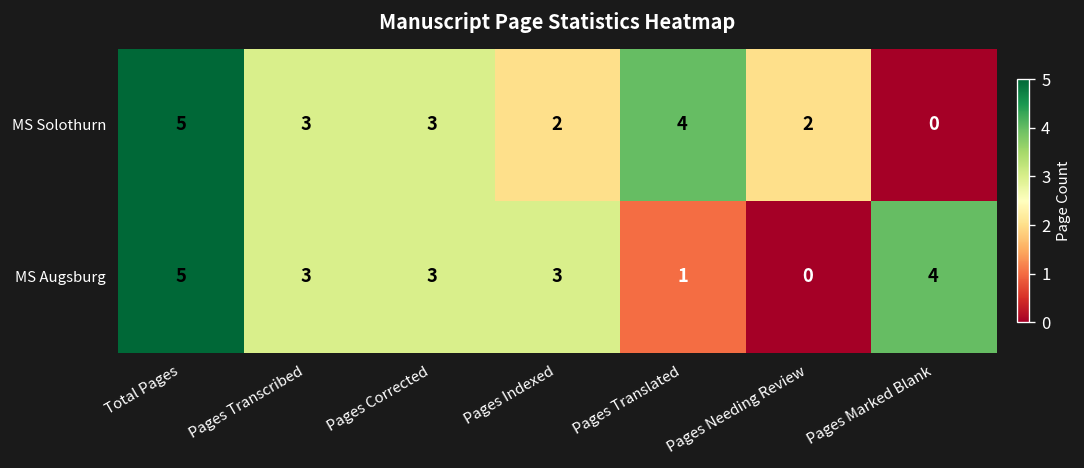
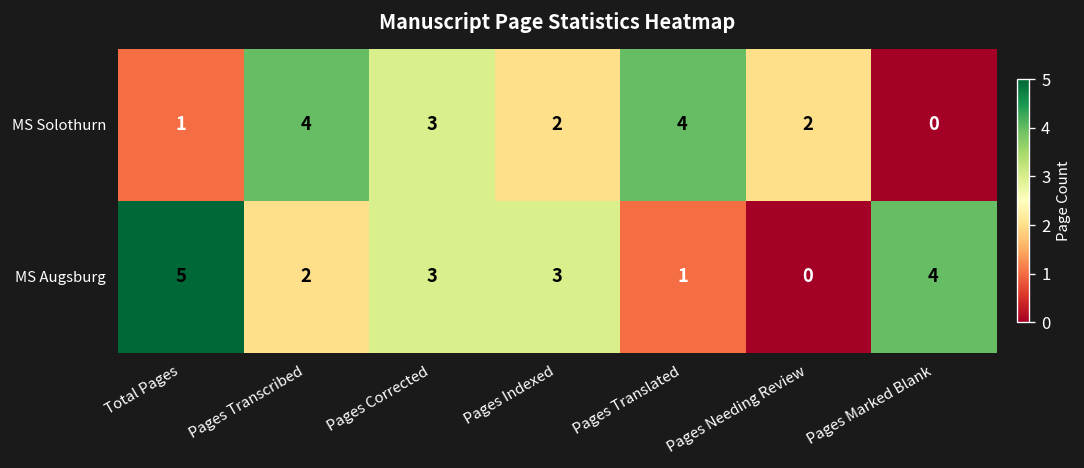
  {
    "MS Solothurn": {
-     "Total Pages": 5,
-     "Pages Transcribed": 3,
+     "Total Pages": 1,
+     "Pages Transcribed": 4,
      "Pages Corrected": 3,
      "Pages Indexed": 2,
      "Pages Translated": 4,
      "Pages Needing Review": 2,
      "Pages Marked Blank": 0
    },
    "MS Augsburg": {
      "Total Pages": 5,
-     "Pages Transcribed": 3,
+     "Pages Transcribed": 2,
      "Pages Corrected": 3,
      "Pages Indexed": 3,
      "Pages Translated": 1,
      "Pages Needing Review": 0,
      "Pages Marked Blank": 4
    }
  }
